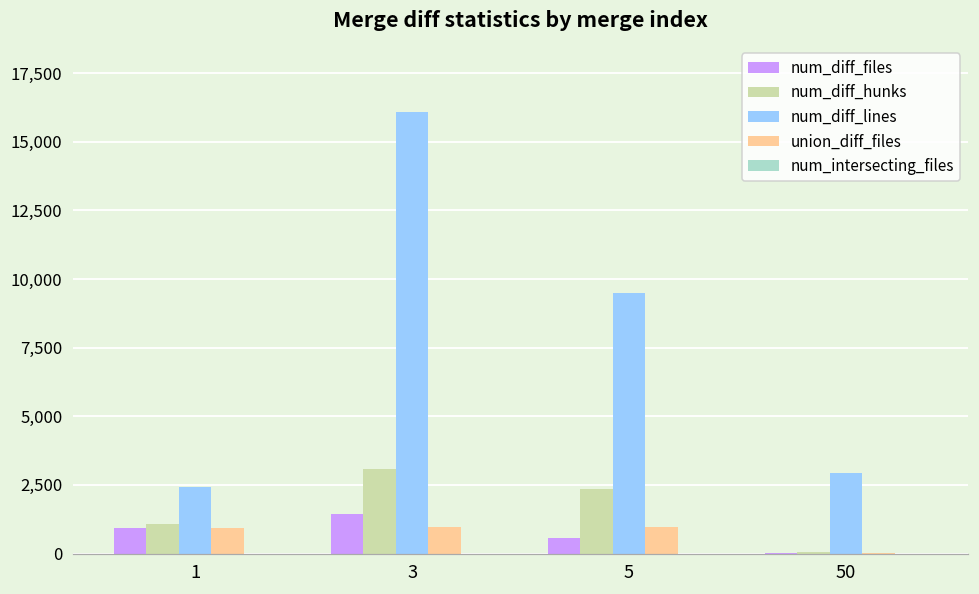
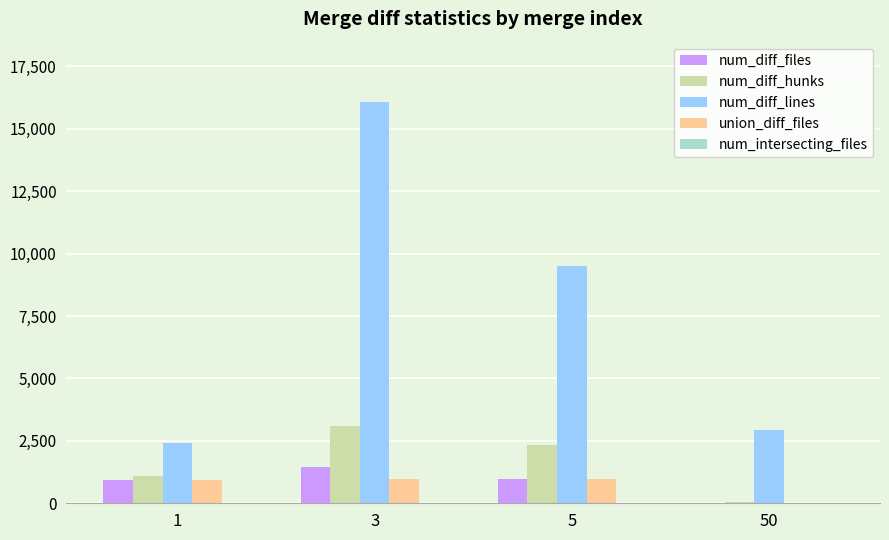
  {
    "num_diff_files": {
      "1": "900",
      "3": "1,500",
-     "5": "600"
+     "5": "1,000"
    }
  }
